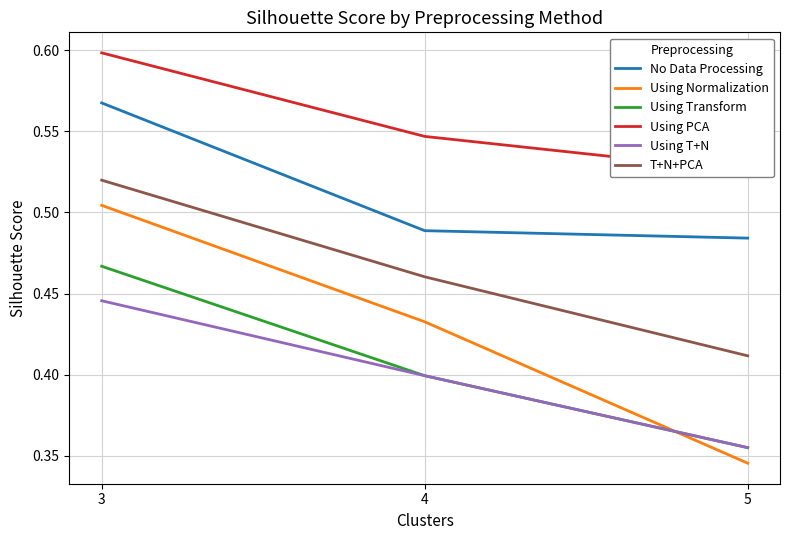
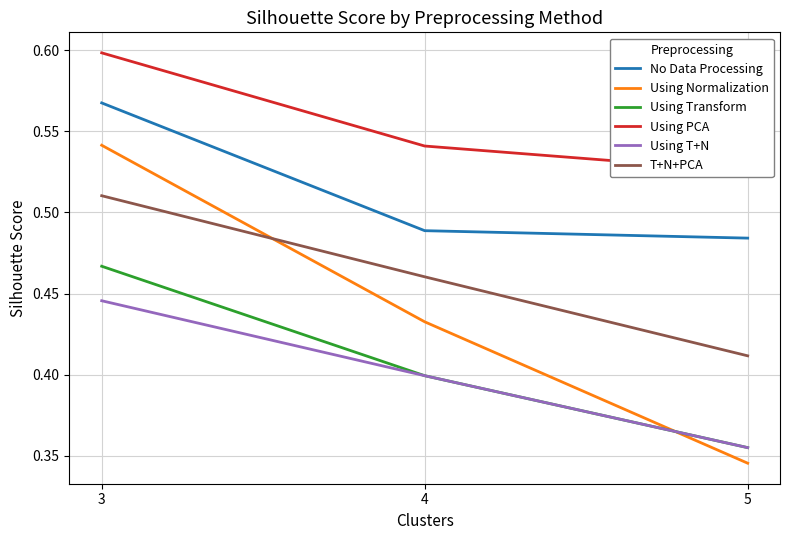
  {
    "No Data Processing": {
      "3": 0.568,
      "4": 0.489,
      "5": 0.484
    },
    "Using Normalization": {
-     "3": 0.504,
+     "3": 0.541,
      "4": 0.433,
      "5": 0.345
    },
    "Using Transform": {
      "3": 0.467
    },
    "Using PCA": {
      "3": 0.598,
-     "4": 0.547
+     "4": 0.541
    },
    "Using T+N": {
      "3": 0.446
    },
    "T+N+PCA": {
-     "3": 0.520,
+     "3": 0.510,
      "4": 0.460,
      "5": 0.412
    }
  }
